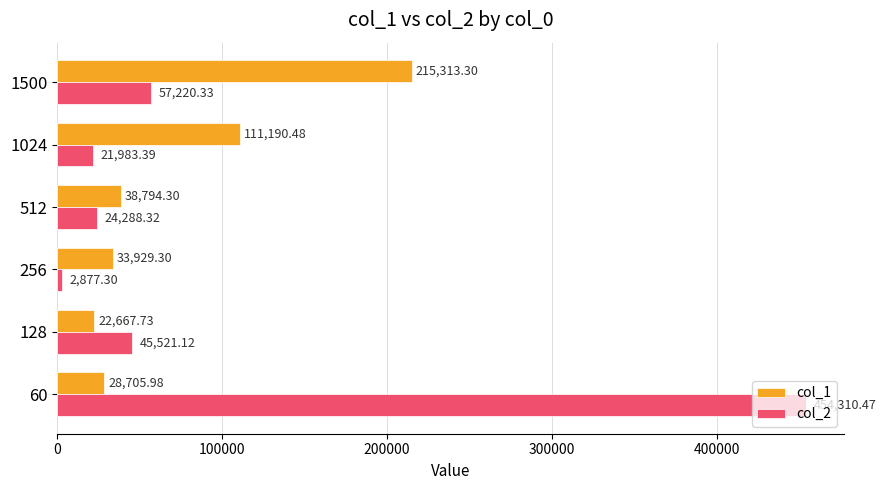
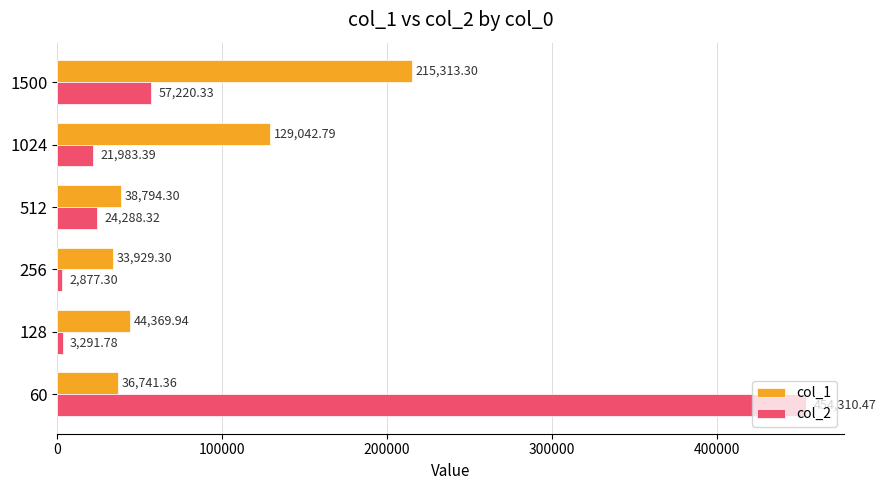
  {
    "col_1": {
      "1500": "215,313.30",
-     "1024": "111,190.48",
+     "1024": "129,042.79",
      "512": "38,794.30",
      "256": "33,929.30",
-     "128": "22,667.73",
-     "60": "28,705.98"
+     "128": "44,369.94",
+     "60": "36,741.36"
    },
    "col_2": {
      "1500": "57,220.33",
      "1024": "21,983.39",
      "512": "24,288.32",
      "256": "2,877.30",
-     "128": "45,521.12"
+     "128": "3,291.78"
    }
  }
